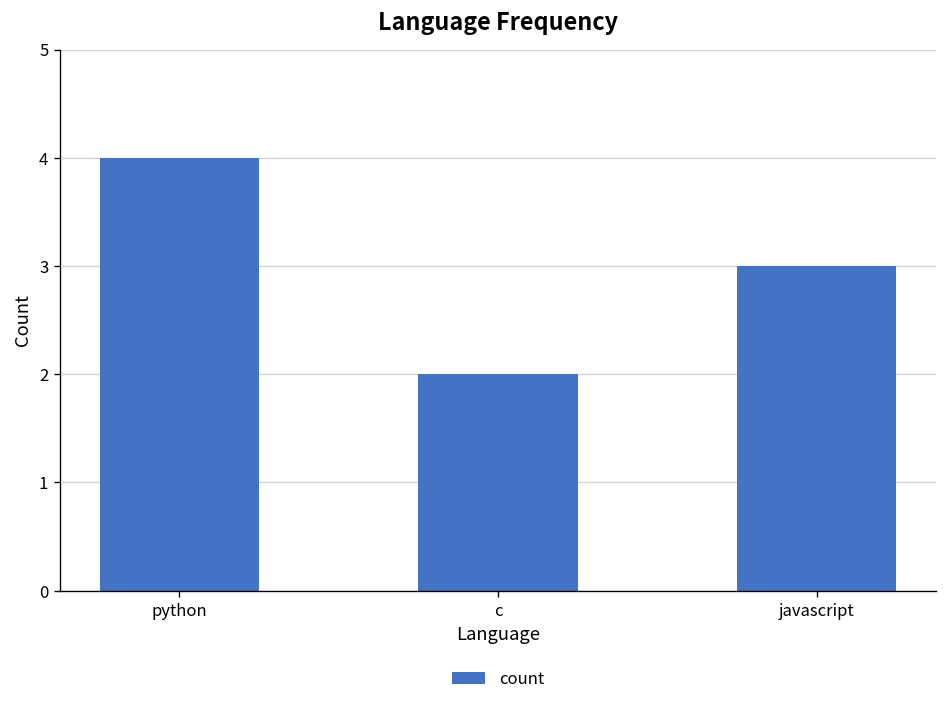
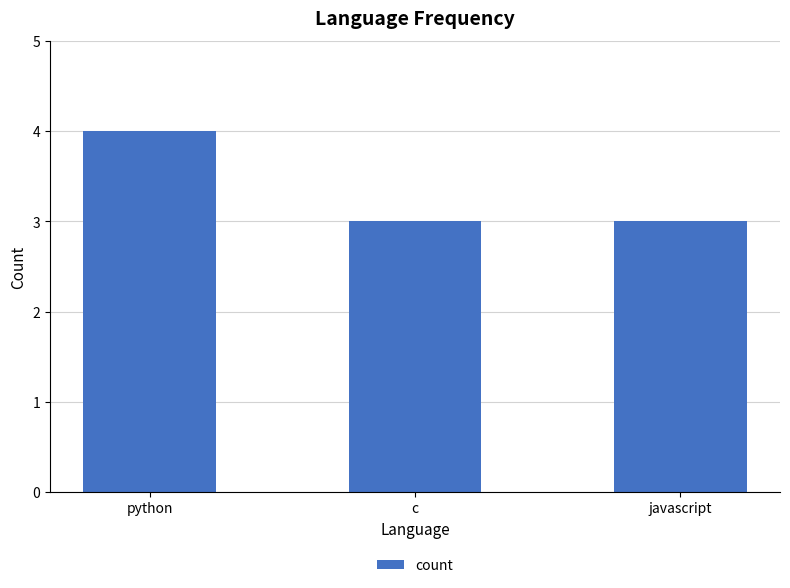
  {
    "python": 4,
-   "c": 2,
+   "c": 3,
    "javascript": 3
  }
